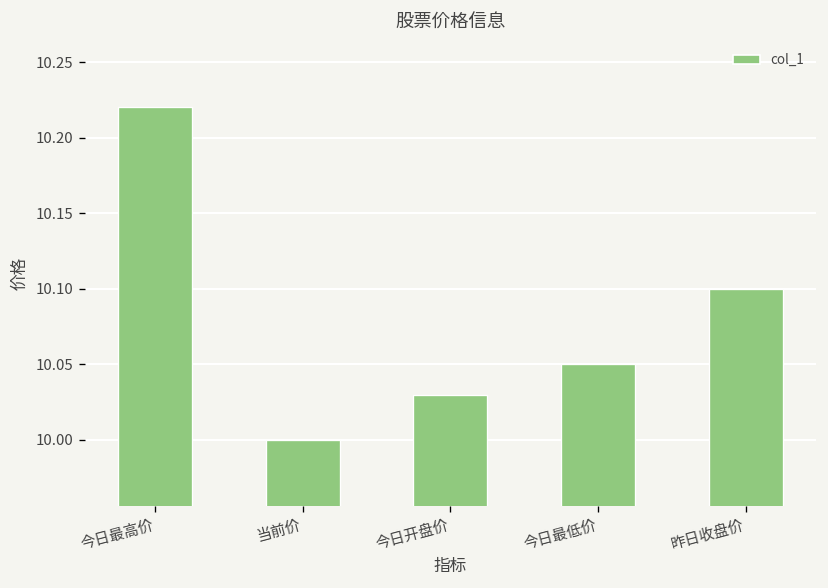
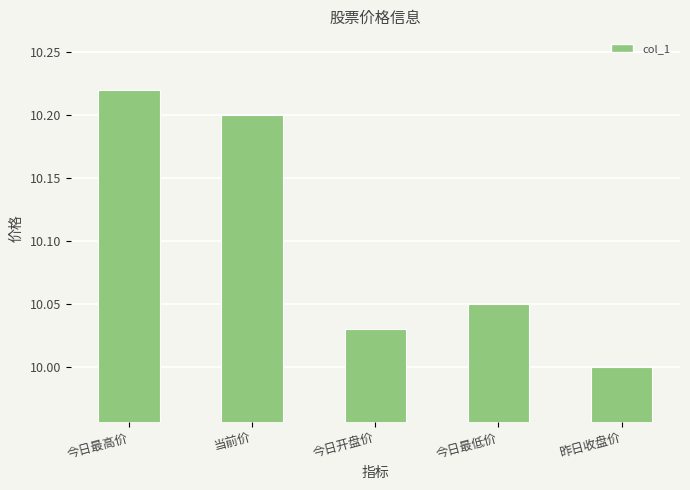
  {
    "今日最高价": 10.220,
-   "当前价": 10.0,
+   "当前价": 10.2,
    "今日开盘价": 10.030,
    "今日最低价": 10.050,
-   "昨日收盘价": 10.1
+   "昨日收盘价": 10.0
  }
